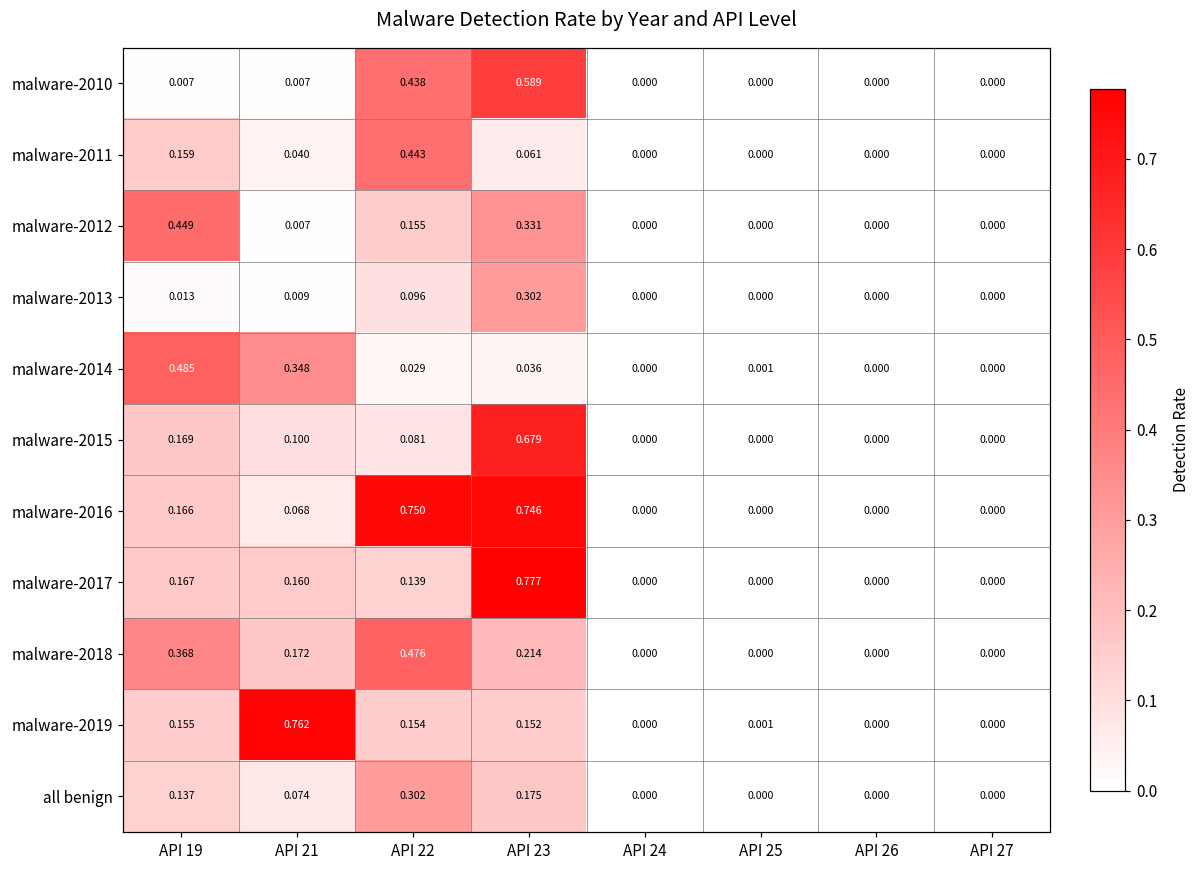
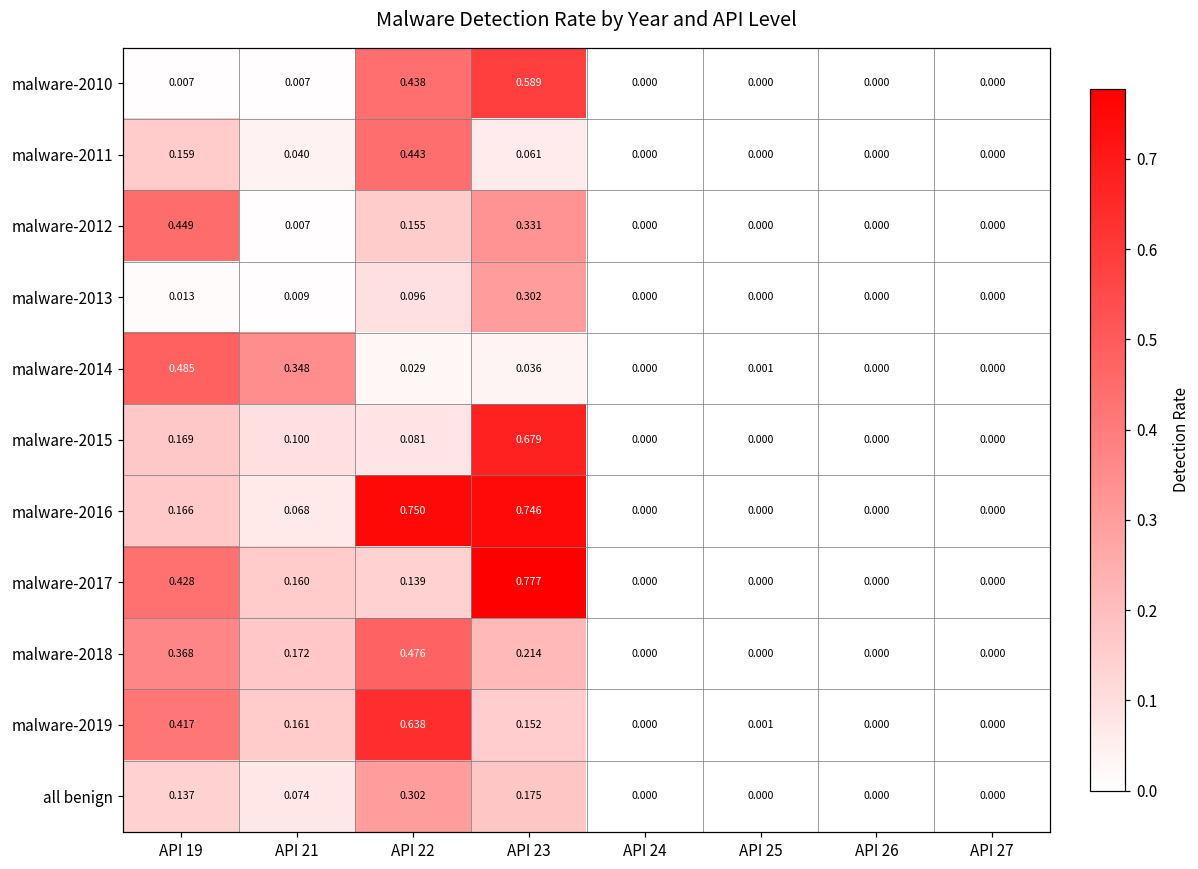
  {
    "malware-2010": {
      "API 19": 0.007,
      "API 21": 0.007,
      "API 22": 0.438,
      "API 23": 0.589,
      "API 24": 0.000,
      "API 25": 0.000,
      "API 26": 0.000,
      "API 27": 0.000
    },
    "malware-2011": {
      "API 19": 0.159,
      "API 21": 0.040,
      "API 22": 0.443,
      "API 23": 0.061,
      "API 24": 0.000,
      "API 25": 0.000,
      "API 26": 0.000,
      "API 27": 0.000
    },
    "malware-2012": {
      "API 19": 0.449,
      "API 21": 0.007,
      "API 22": 0.155,
      "API 23": 0.331,
      "API 24": 0.000,
      "API 25": 0.000,
      "API 26": 0.000,
      "API 27": 0.000
    },
    "malware-2013": {
      "API 19": 0.013,
      "API 21": 0.009,
      "API 22": 0.096,
      "API 23": 0.302,
      "API 24": 0.000,
      "API 25": 0.000,
      "API 26": 0.000,
      "API 27": 0.000
    },
    "malware-2014": {
      "API 19": 0.485,
      "API 21": 0.348,
      "API 22": 0.029,
      "API 23": 0.036,
      "API 24": 0.000,
      "API 25": 0.001,
      "API 26": 0.000,
      "API 27": 0.000
    },
    "malware-2015": {
      "API 19": 0.169,
      "API 21": 0.100,
      "API 22": 0.081,
      "API 23": 0.679,
      "API 24": 0.000,
      "API 25": 0.000,
      "API 26": 0.000,
      "API 27": 0.000
    },
    "malware-2016": {
      "API 19": 0.166,
      "API 21": 0.068,
      "API 22": 0.750,
      "API 23": 0.746,
      "API 24": 0.000,
      "API 25": 0.000,
      "API 26": 0.000,
      "API 27": 0.000
    },
    "malware-2017": {
-     "API 19": 0.167,
+     "API 19": 0.428,
      "API 21": 0.160,
      "API 22": 0.139,
      "API 23": 0.777,
      "API 24": 0.000,
      "API 25": 0.000,
      "API 26": 0.000,
      "API 27": 0.000
    },
    "malware-2018": {
      "API 19": 0.368,
      "API 21": 0.172,
      "API 22": 0.476,
      "API 23": 0.214,
      "API 24": 0.000,
      "API 25": 0.000,
      "API 26": 0.000,
      "API 27": 0.000
    },
    "malware-2019": {
-     "API 19": 0.155,
-     "API 21": 0.762,
-     "API 22": 0.154,
+     "API 19": 0.417,
+     "API 21": 0.161,
+     "API 22": 0.638,
      "API 23": 0.152,
      "API 24": 0.000,
      "API 25": 0.001,
      "API 26": 0.000,
      "API 27": 0.000
    },
    "all benign": {
      "API 19": 0.137,
      "API 21": 0.074,
      "API 22": 0.302,
      "API 23": 0.175,
      "API 24": 0.000,
      "API 25": 0.000,
      "API 26": 0.000,
      "API 27": 0.000
    }
  }
